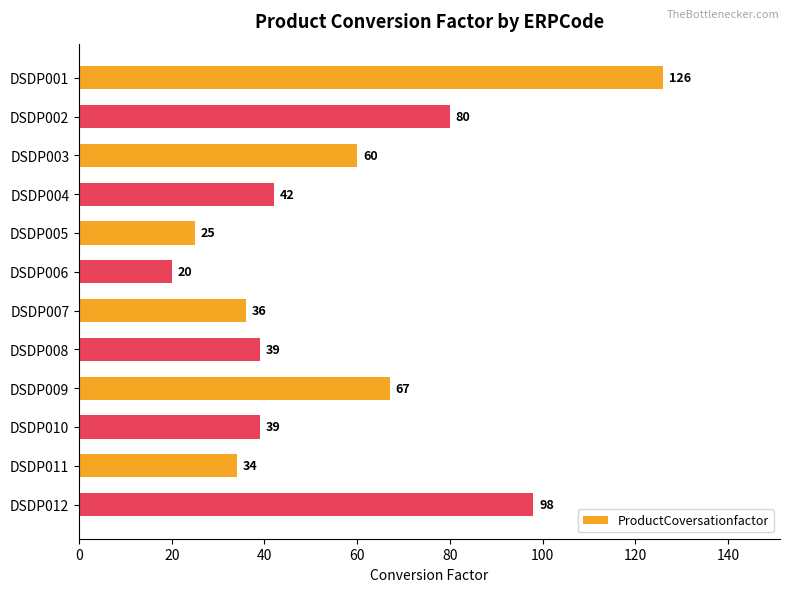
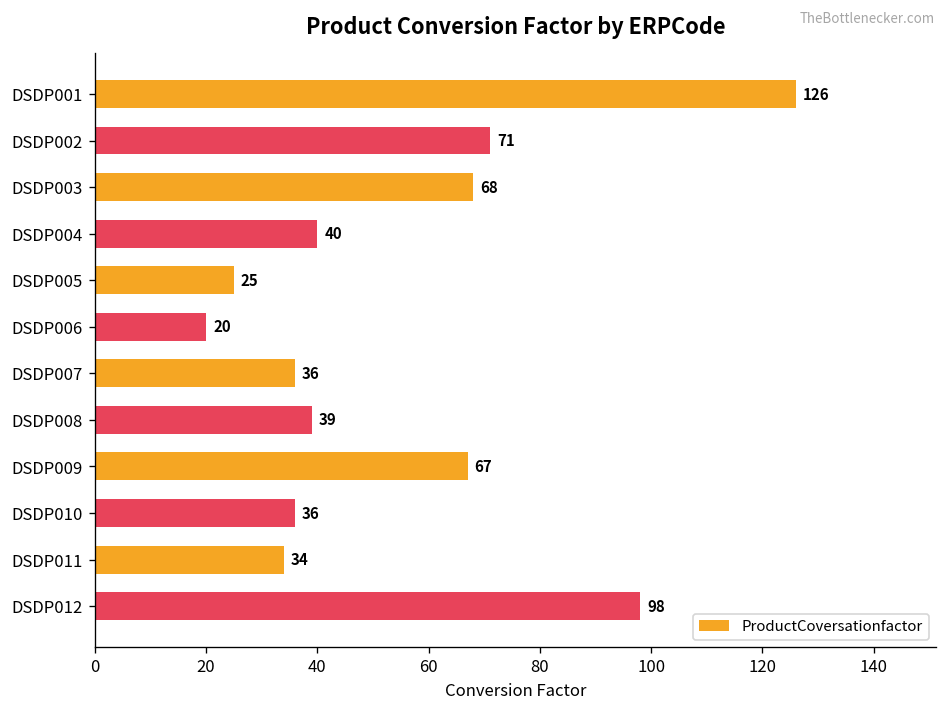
  {
    "DSDP001": 126,
-   "DSDP002": 80,
-   "DSDP003": 60,
-   "DSDP004": 42,
+   "DSDP002": 71,
+   "DSDP003": 68,
+   "DSDP004": 40,
    "DSDP005": 25,
    "DSDP006": 20,
    "DSDP007": 36,
    "DSDP008": 39,
    "DSDP009": 67,
-   "DSDP010": 39,
+   "DSDP010": 36,
    "DSDP011": 34,
    "DSDP012": 98
  }
